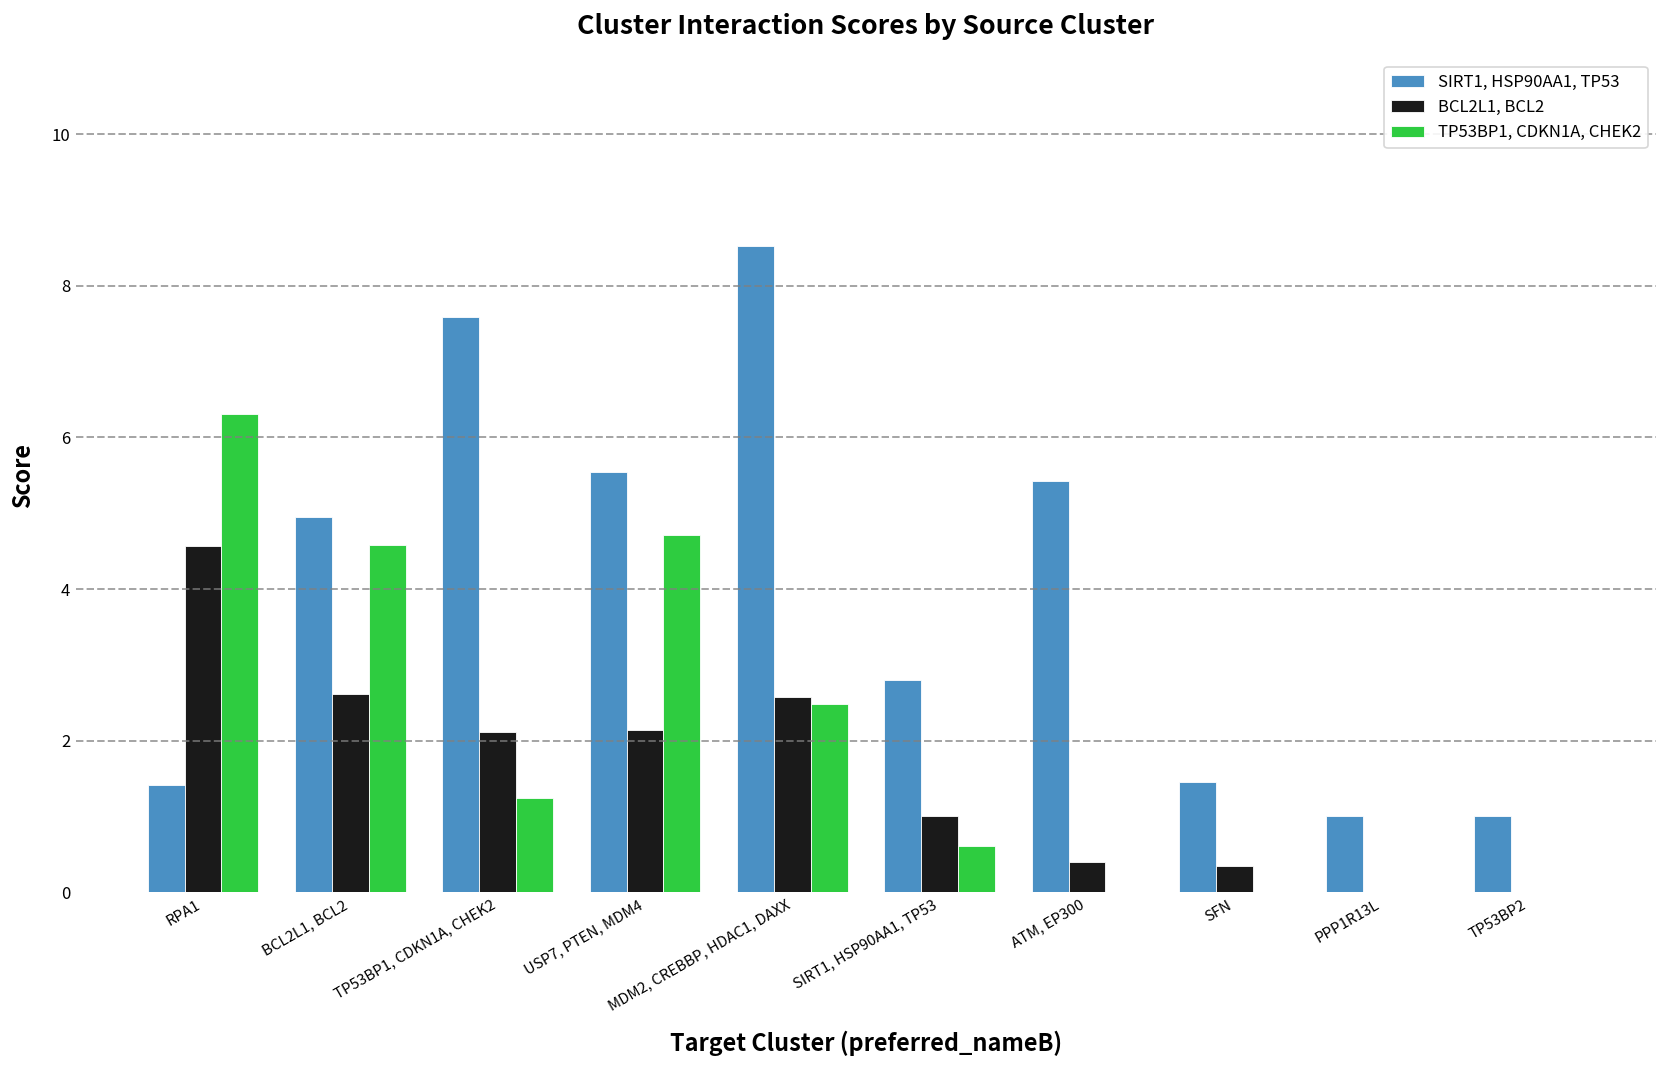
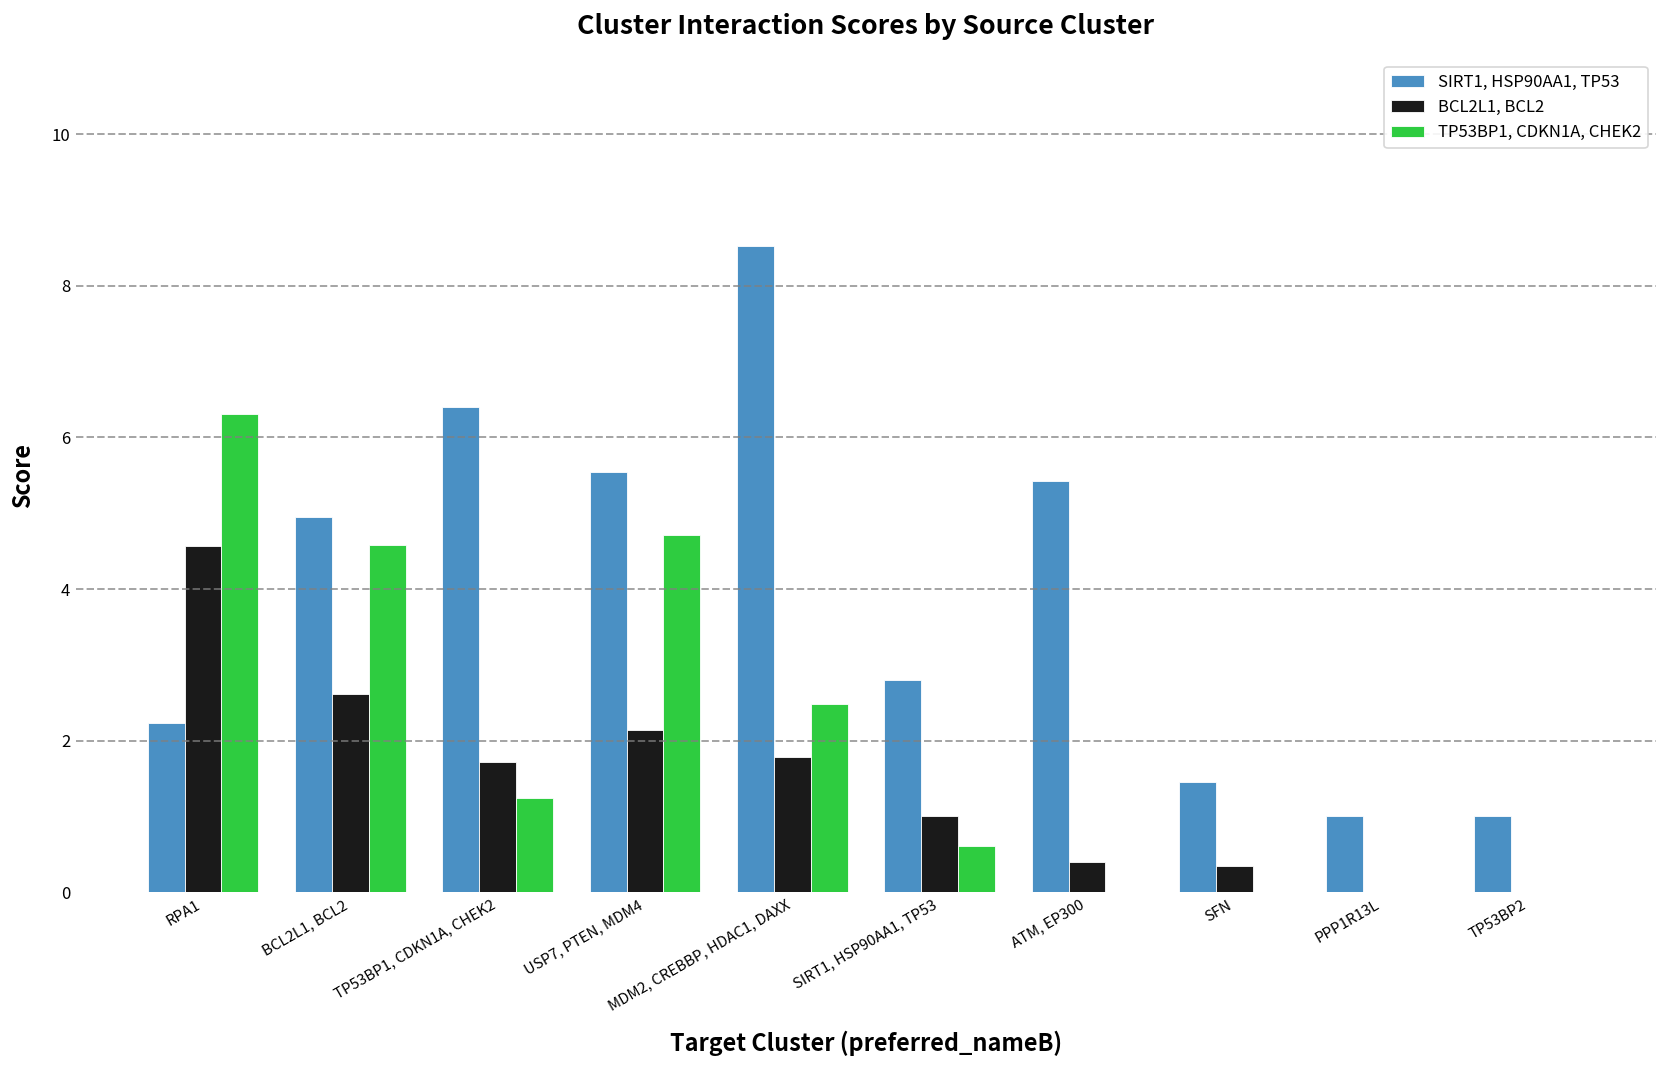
  {
    "SIRT1, HSP90AA1, TP53": {
-     "RPA1": 1.4,
+     "RPA1": 2.2,
      "BCL2L1, BCL2": 4.9,
-     "TP53BP1, CDKN1A, CHEK2": 7.6,
+     "TP53BP1, CDKN1A, CHEK2": 6.4,
      "USP7, PTEN, MDM4": 5.5,
      "MDM2, CREBBP, HDAC1, DAXX": 8.5,
      "SIRT1, HSP90AA1, TP53": 2.8,
      "ATM, EP300": 5.4,
      "SFN": 1.4,
      "PPP1R13L": 1.0,
      "TP53BP2": 1.0
    },
    "BCL2L1, BCL2": {
      "RPA1": 4.6,
      "BCL2L1, BCL2": 2.6,
-     "TP53BP1, CDKN1A, CHEK2": 2.1,
+     "TP53BP1, CDKN1A, CHEK2": 1.7,
      "USP7, PTEN, MDM4": 2.1,
-     "MDM2, CREBBP, HDAC1, DAXX": 2.6,
+     "MDM2, CREBBP, HDAC1, DAXX": 1.8,
      "SIRT1, HSP90AA1, TP53": 1.0,
      "ATM, EP300": 0.4,
      "SFN": 0.4,
      "PPP1R13L": 0.0,
      "TP53BP2": 0.0
    },
    "TP53BP1, CDKN1A, CHEK2": {
      "RPA1": 6.3,
      "BCL2L1, BCL2": 4.6,
      "TP53BP1, CDKN1A, CHEK2": 1.2,
      "USP7, PTEN, MDM4": 4.7,
      "MDM2, CREBBP, HDAC1, DAXX": 2.5,
      "SIRT1, HSP90AA1, TP53": 0.6,
      "ATM, EP300": 0.0,
      "SFN": 0.0,
      "PPP1R13L": 0.0,
      "TP53BP2": 0.0
    }
  }
